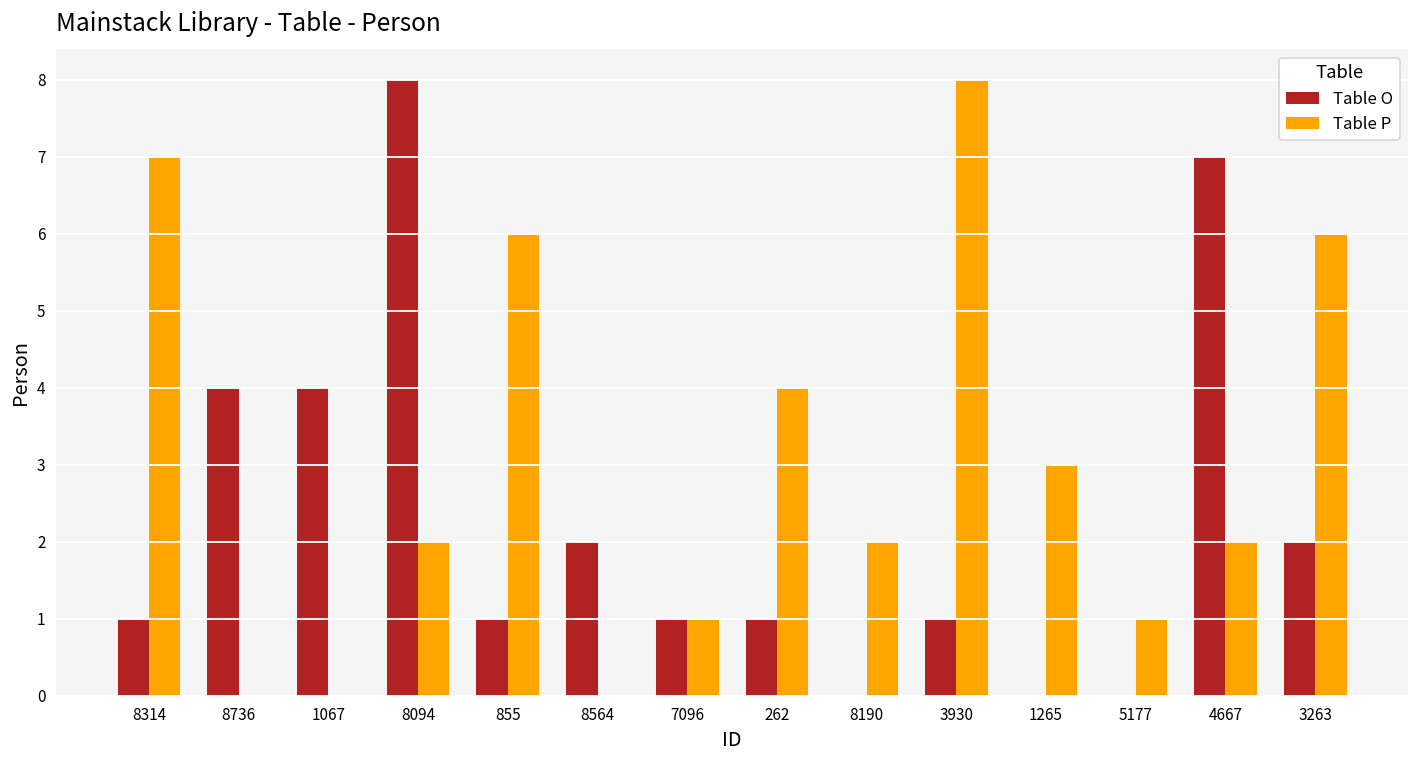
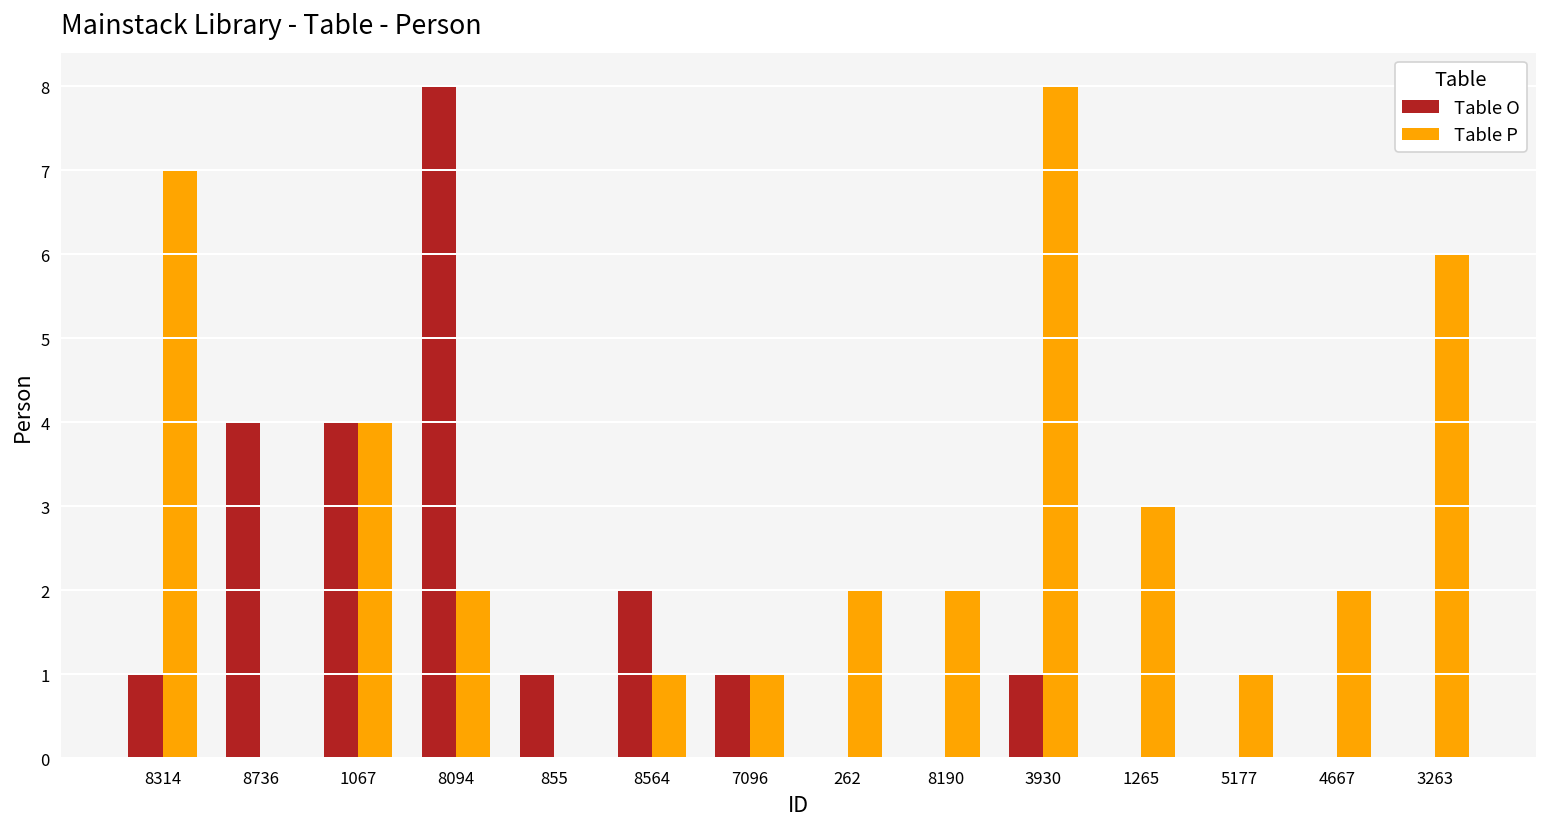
  {
    "Table O": {
      "8314": 1,
      "8736": 4,
      "1067": 4,
      "8094": 8,
      "855": 1,
      "8564": 2,
      "7096": 1,
-     "262": 1,
+     "262": 0,
      "8190": 0,
      "3930": 1,
      "1265": 0,
      "5177": 0,
-     "4667": 7,
-     "3263": 2
+     "4667": 0,
+     "3263": 0
    },
    "Table P": {
      "8314": 7,
      "8736": 0,
-     "1067": 0,
+     "1067": 4,
      "8094": 2,
-     "855": 6,
-     "8564": 0,
+     "855": 0,
+     "8564": 1,
      "7096": 1,
-     "262": 4,
+     "262": 2,
      "8190": 2,
      "3930": 8,
      "1265": 3,
      "5177": 1,
      "4667": 2,
      "3263": 6
    }
  }
